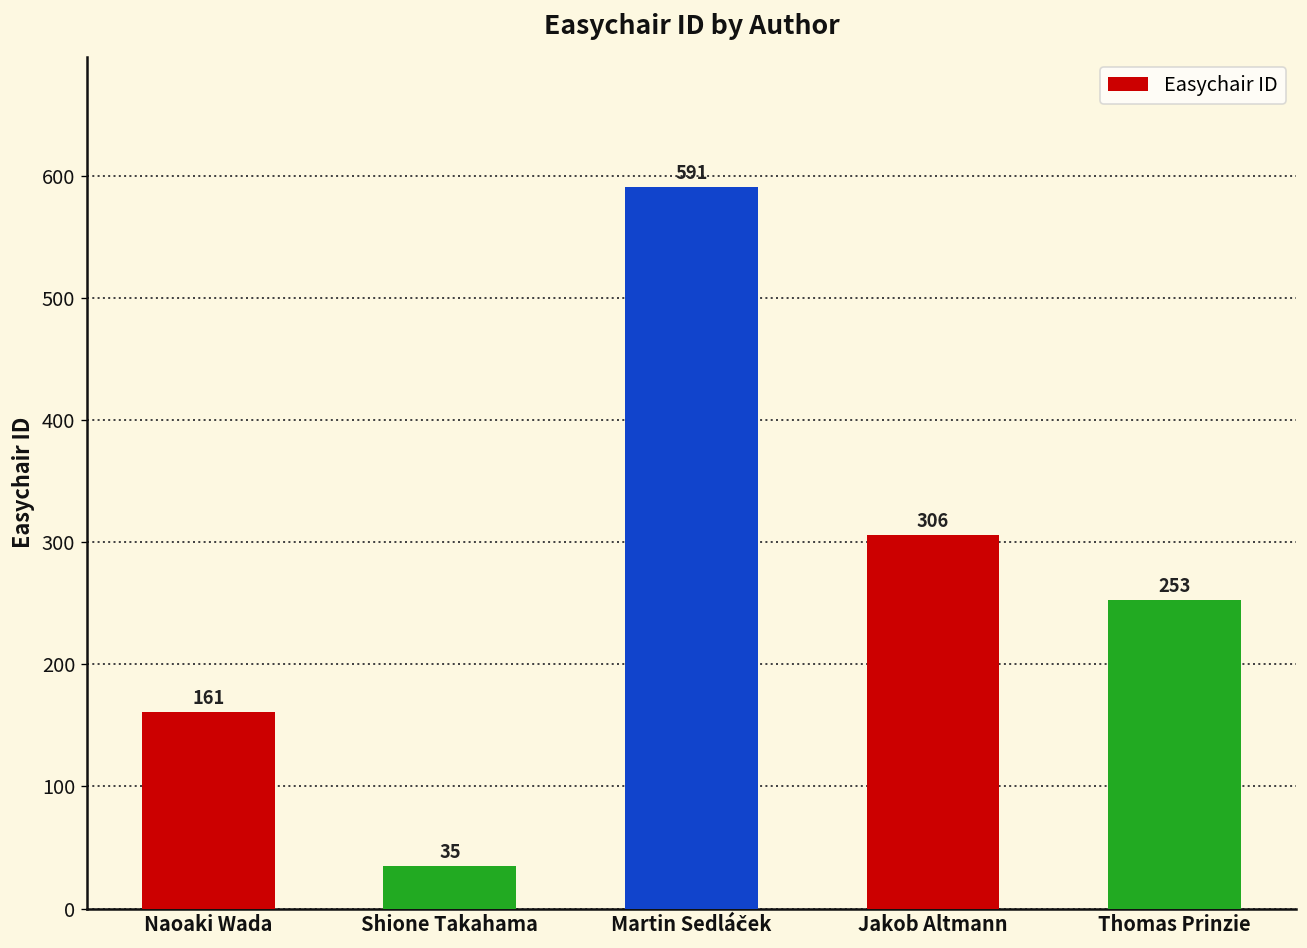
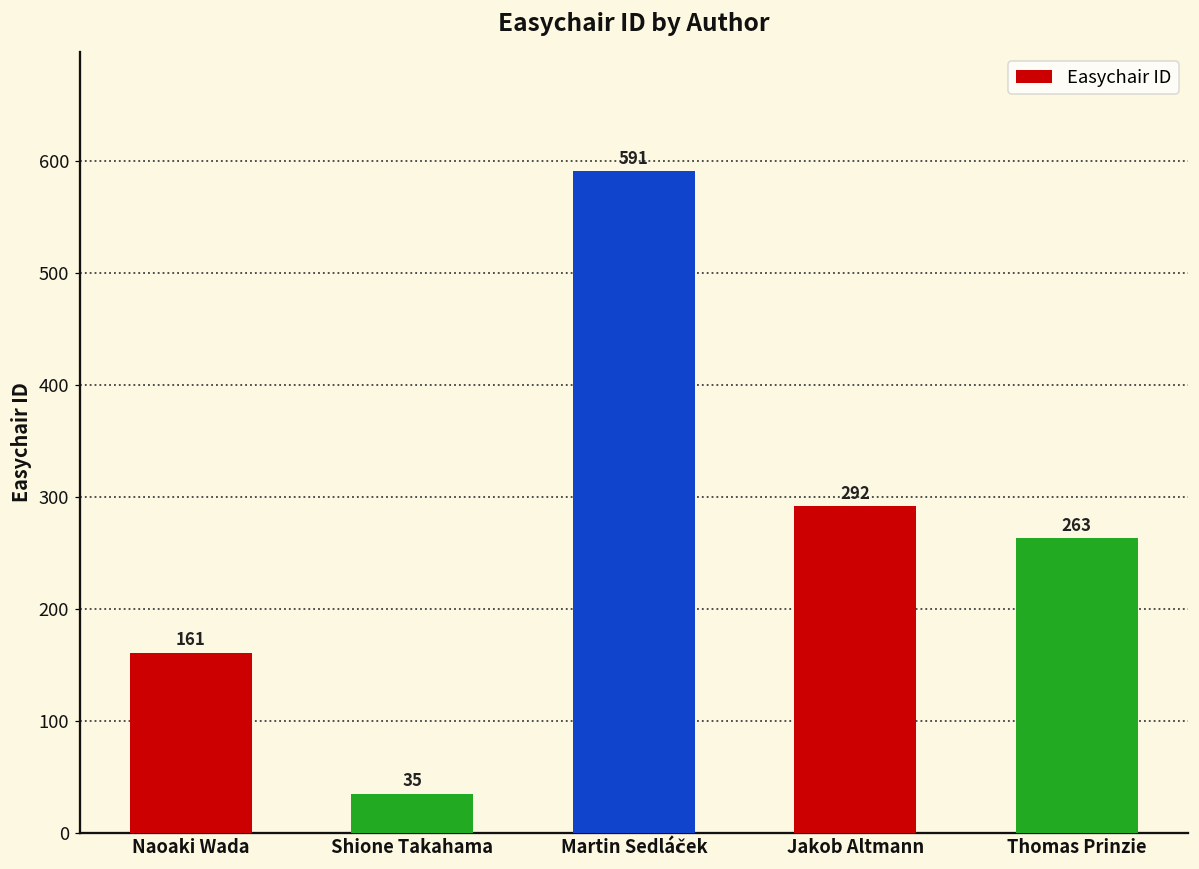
  {
    "Naoaki Wada": 161,
    "Shione Takahama": 35,
    "Martin Sedláček": 591,
-   "Jakob Altmann": 306,
-   "Thomas Prinzie": 253
+   "Jakob Altmann": 292,
+   "Thomas Prinzie": 263
  }
